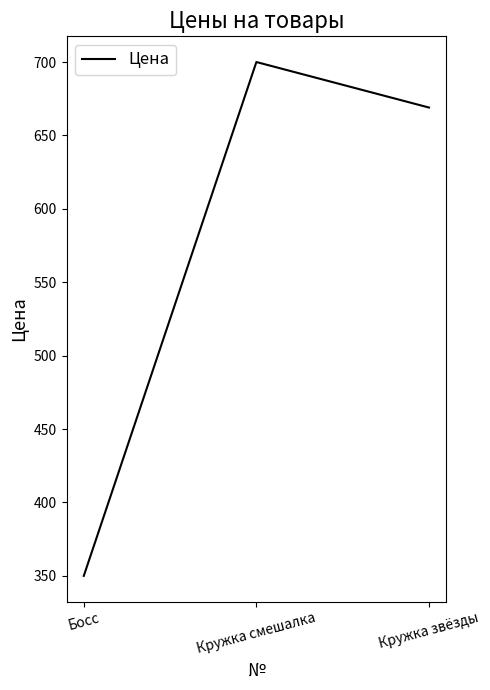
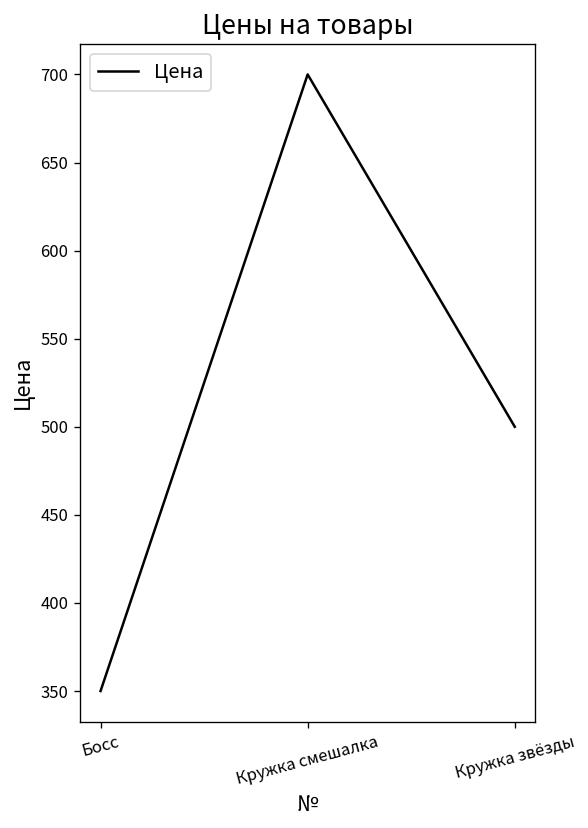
  {
    "Босс": 350,
    "Кружка смешалка": 700,
-   "Кружка звёзды": 669
+   "Кружка звёзды": 500
  }
